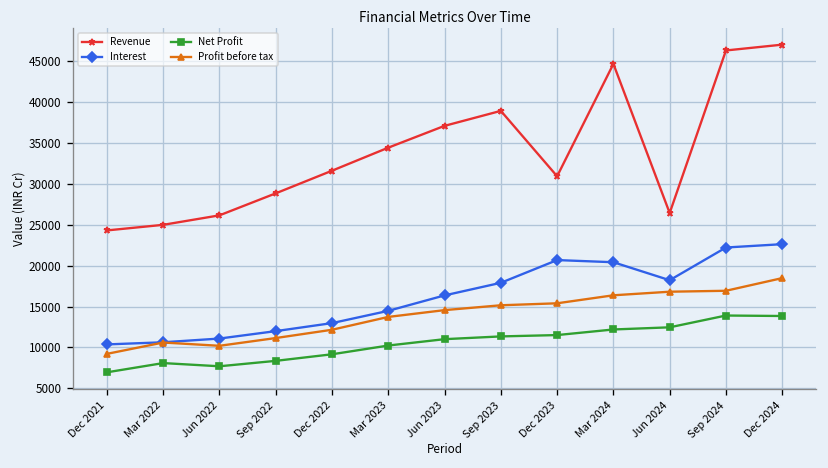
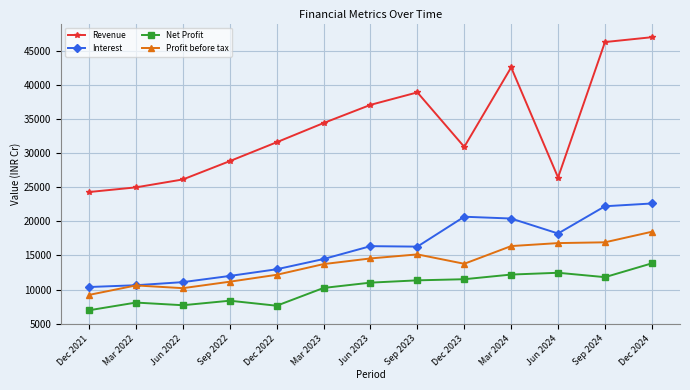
  {
    "Revenue": {
      "Dec 2021": 24000,
      "Mar 2022": 25000,
      "Jun 2022": 26000,
      "Sep 2022": 29000,
      "Dec 2022": 32000,
      "Mar 2023": 34000,
      "Jun 2023": 37000,
      "Sep 2023": 39000,
      "Dec 2023": 31000,
-     "Mar 2024": 45000,
+     "Mar 2024": 43000,
      "Jun 2024": 26000,
      "Sep 2024": 46000,
      "Dec 2024": 47000
    },
    "Interest": {
      "Dec 2021": 10000,
      "Jun 2022": 11000,
      "Sep 2022": 12000,
      "Dec 2022": 13000,
      "Mar 2023": 14000,
      "Jun 2023": 16000,
-     "Sep 2023": 18000,
+     "Sep 2023": 16000,
      "Dec 2023": 21000,
      "Mar 2024": 20000,
      "Jun 2024": 18000,
      "Sep 2024": 22000,
      "Dec 2024": 23000
    },
    "Net Profit": {
      "Dec 2021": 7000,
      "Mar 2022": 8000,
      "Jun 2022": 8000,
      "Sep 2022": 8000,
-     "Dec 2022": 9000,
+     "Dec 2022": 8000,
      "Mar 2023": 10000,
      "Jun 2023": 11000,
      "Sep 2023": 11000,
      "Dec 2023": 12000,
      "Mar 2024": 12000,
      "Jun 2024": 12000,
-     "Sep 2024": 14000,
+     "Sep 2024": 12000,
      "Dec 2024": 14000
    },
    "Profit before tax": {
      "Dec 2021": 9000,
      "Jun 2022": 10000,
      "Sep 2022": 11000,
      "Dec 2022": 12000,
      "Mar 2023": 14000,
      "Jun 2023": 15000,
      "Sep 2023": 15000,
-     "Dec 2023": 15000,
+     "Dec 2023": 14000,
      "Mar 2024": 16000,
      "Jun 2024": 17000,
      "Sep 2024": 17000,
      "Dec 2024": 18000
    }
  }
